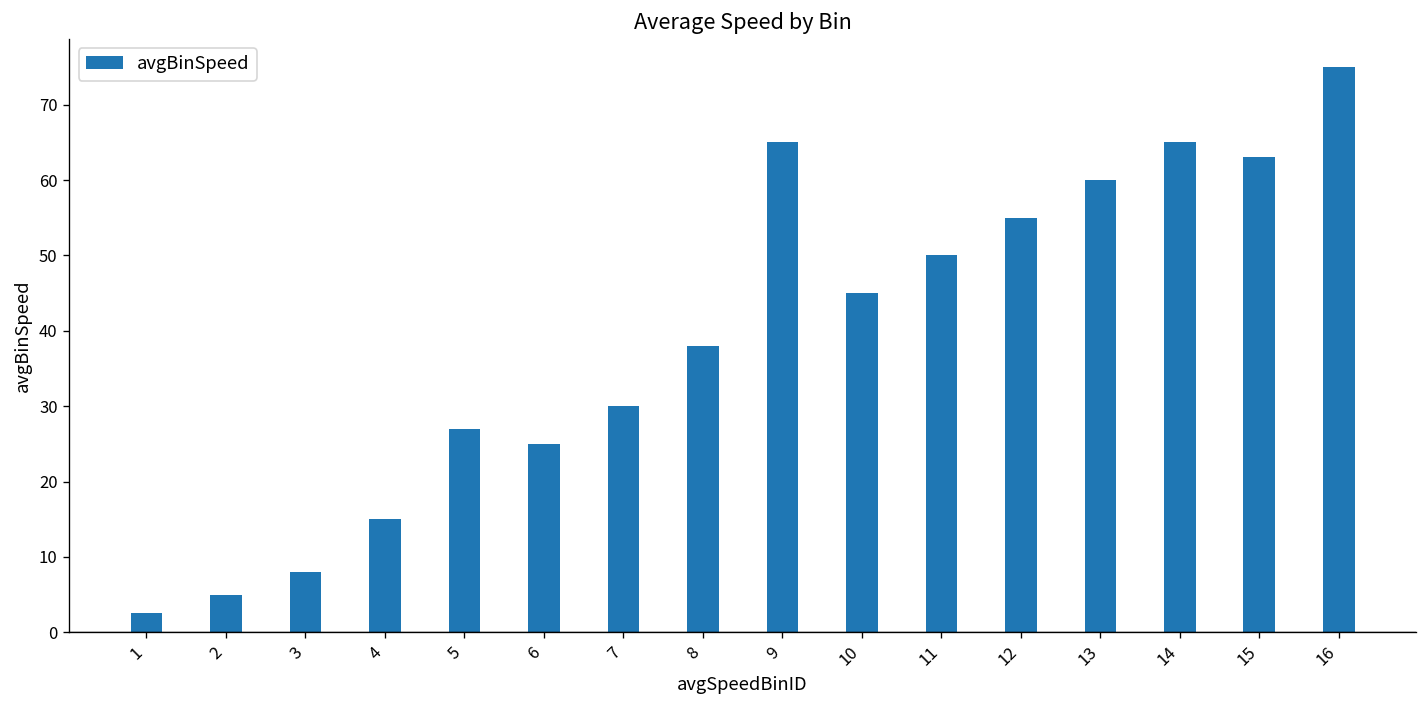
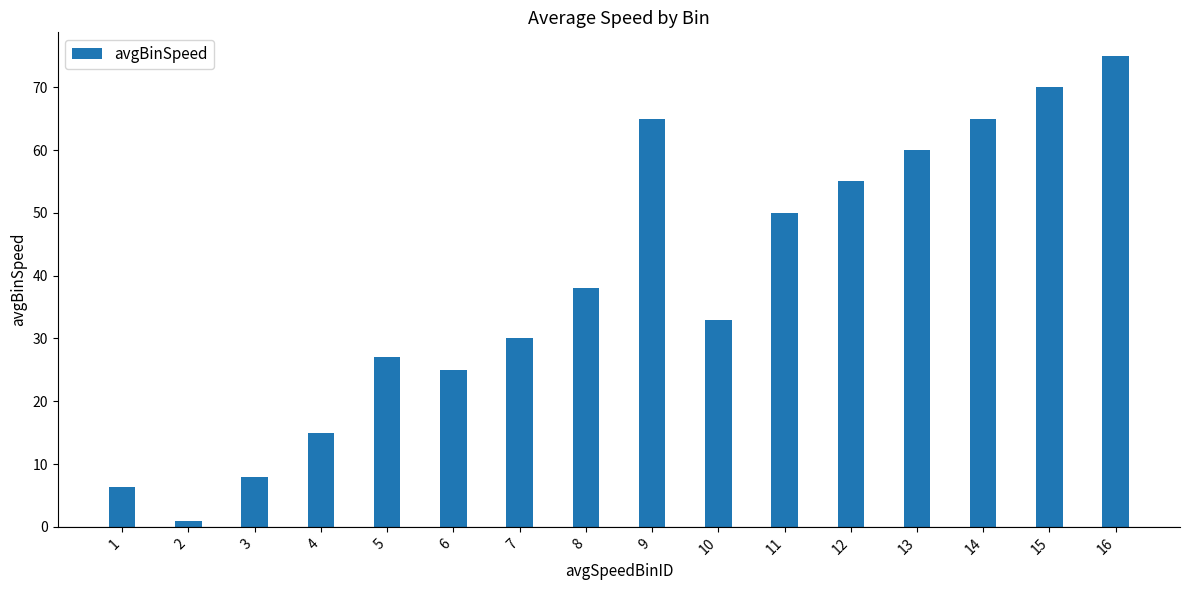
  {
-   "1": 3,
-   "2": 5,
+   "1": 6,
+   "2": 1,
    "3": 8,
    "4": 15,
    "5": 27,
    "6": 25,
    "7": 30,
    "8": 38,
    "9": 65,
-   "10": 45,
+   "10": 33,
    "11": 50,
    "12": 55,
    "13": 60,
    "14": 65,
-   "15": 63,
+   "15": 70,
    "16": 75
  }
